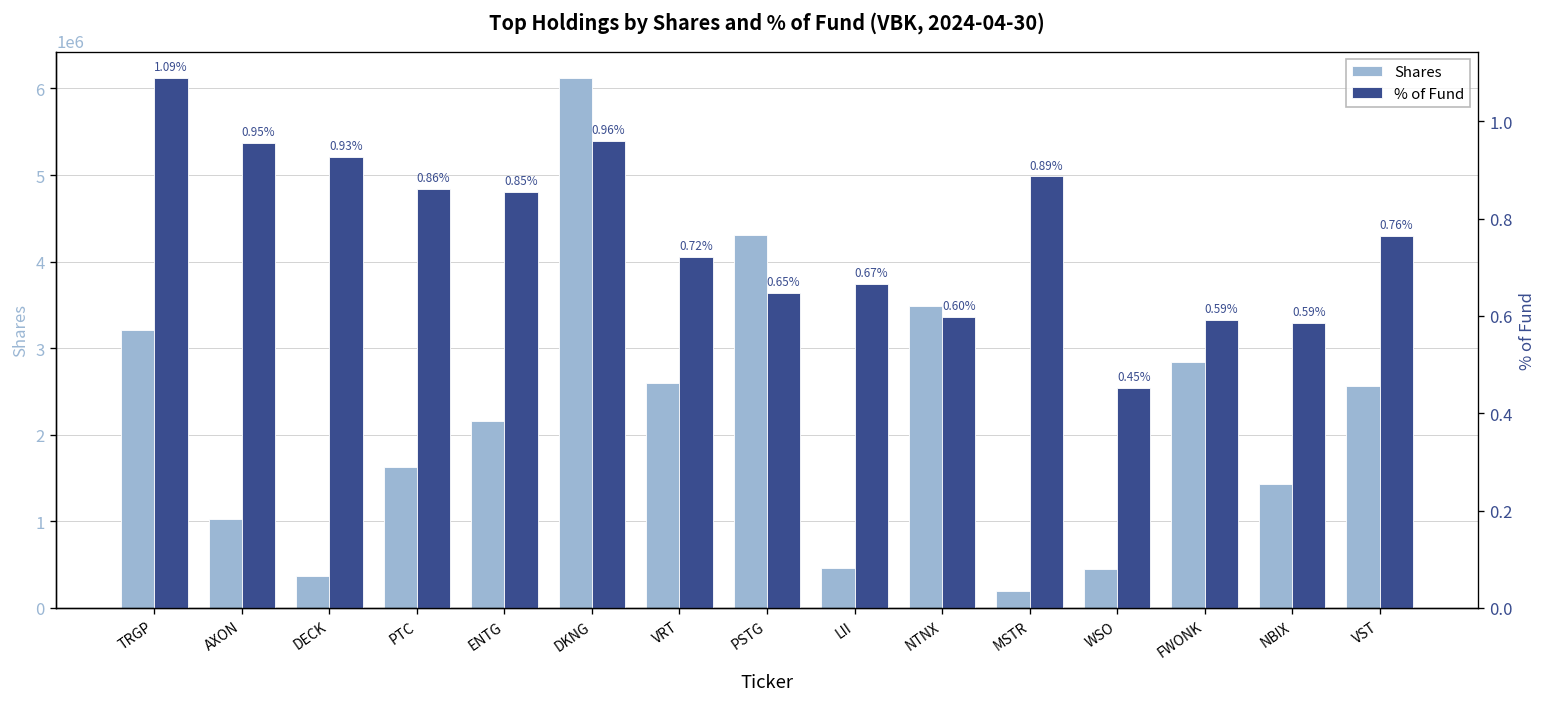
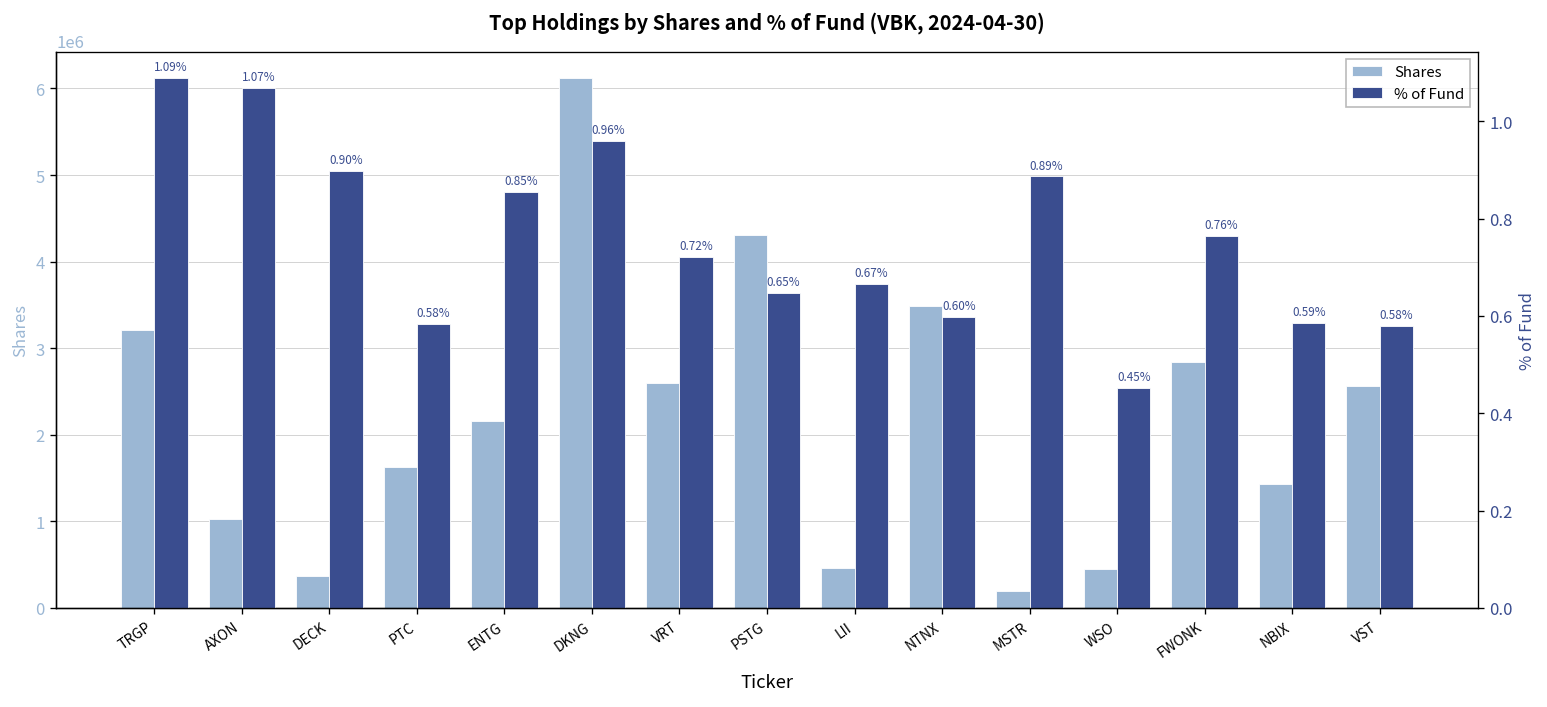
  {
    "% of Fund": {
      "TRGP": "1.09%",
-     "AXON": "0.95%",
-     "DECK": "0.93%",
-     "PTC": "0.86%",
+     "AXON": "1.07%",
+     "DECK": "0.90%",
+     "PTC": "0.58%",
      "ENTG": "0.85%",
      "DKNG": "0.96%",
      "VRT": "0.72%",
      "PSTG": "0.65%",
      "LII": "0.67%",
      "NTNX": "0.60%",
      "MSTR": "0.89%",
      "WSO": "0.45%",
-     "FWONK": "0.59%",
+     "FWONK": "0.76%",
      "NBIX": "0.59%",
-     "VST": "0.76%"
+     "VST": "0.58%"
    }
  }
